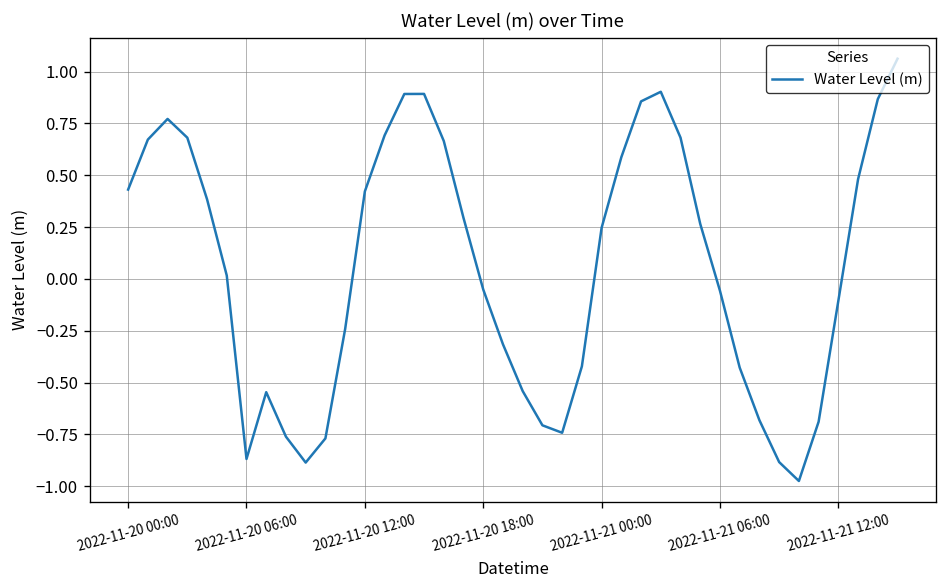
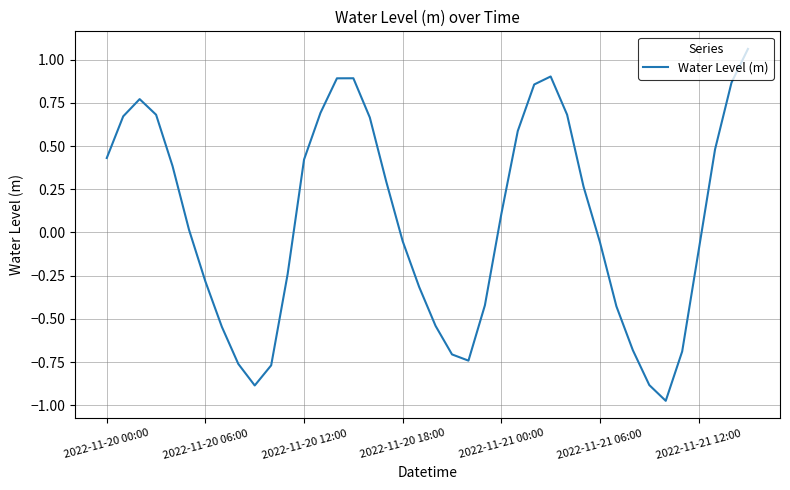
  {
    "2022-11-20 00:00": 0.43,
-   "2022-11-20 06:00": -0.87,
+   "2022-11-20 06:00": -0.28,
    "2022-11-20 12:00": 0.42,
    "2022-11-20 18:00": -0.05,
-   "2022-11-21 00:00": 0.25,
+   "2022-11-21 00:00": 0.11,
    "2022-11-21 06:00": -0.06,
    "2022-11-21 12:00": -0.11
  }
